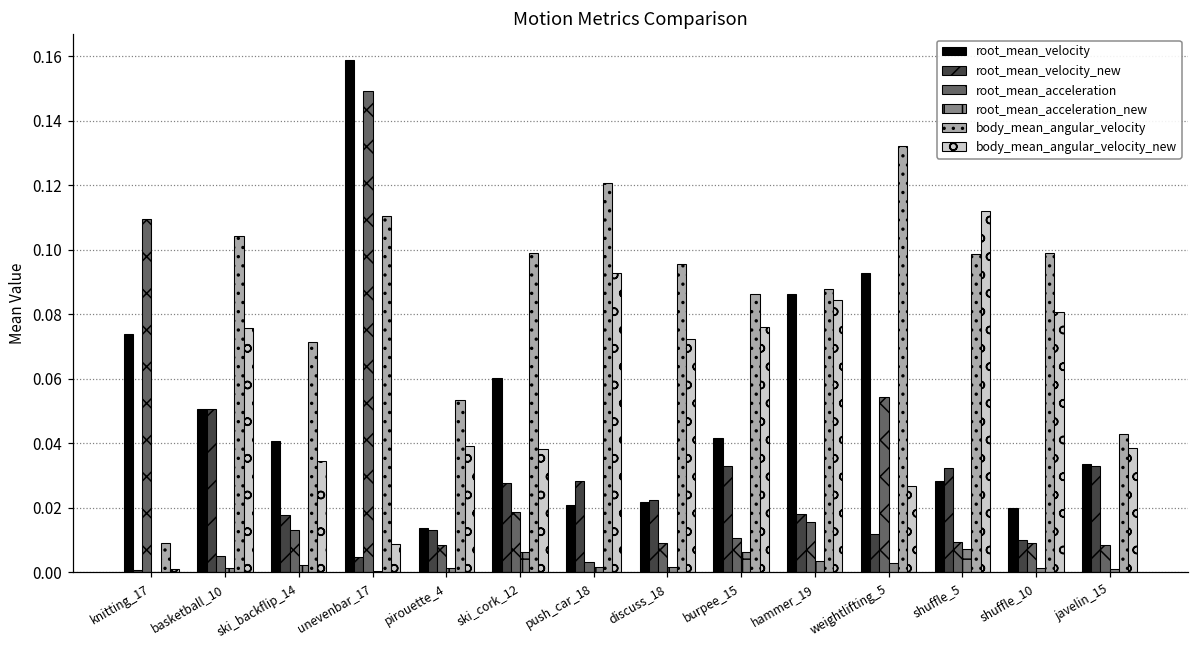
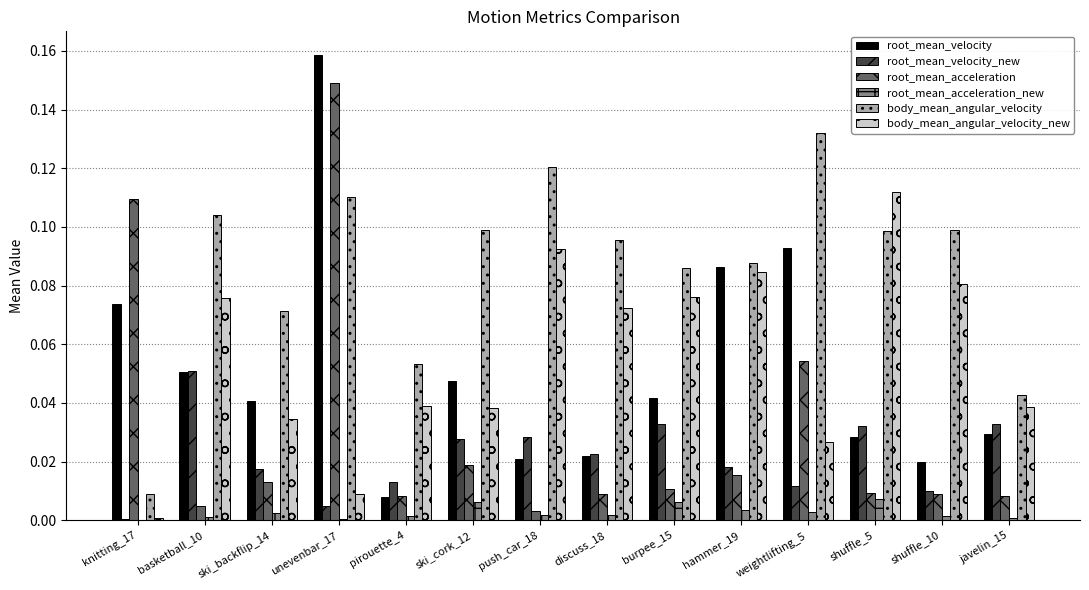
  {
    "root_mean_velocity": {
      "knitting_17": 0.074,
      "basketball_10": 0.051,
      "ski_backflip_14": 0.041,
      "unevenbar_17": 0.159,
-     "pirouette_4": 0.014,
-     "ski_cork_12": 0.060,
+     "pirouette_4": 0.008,
+     "ski_cork_12": 0.047,
      "push_car_18": 0.021,
      "discuss_18": 0.022,
      "burpee_15": 0.042,
      "hammer_19": 0.086,
      "weightlifting_5": 0.093,
      "shuffle_5": 0.028,
      "shuffle_10": 0.020,
-     "javelin_15": 0.034
+     "javelin_15": 0.029
    }
  }
